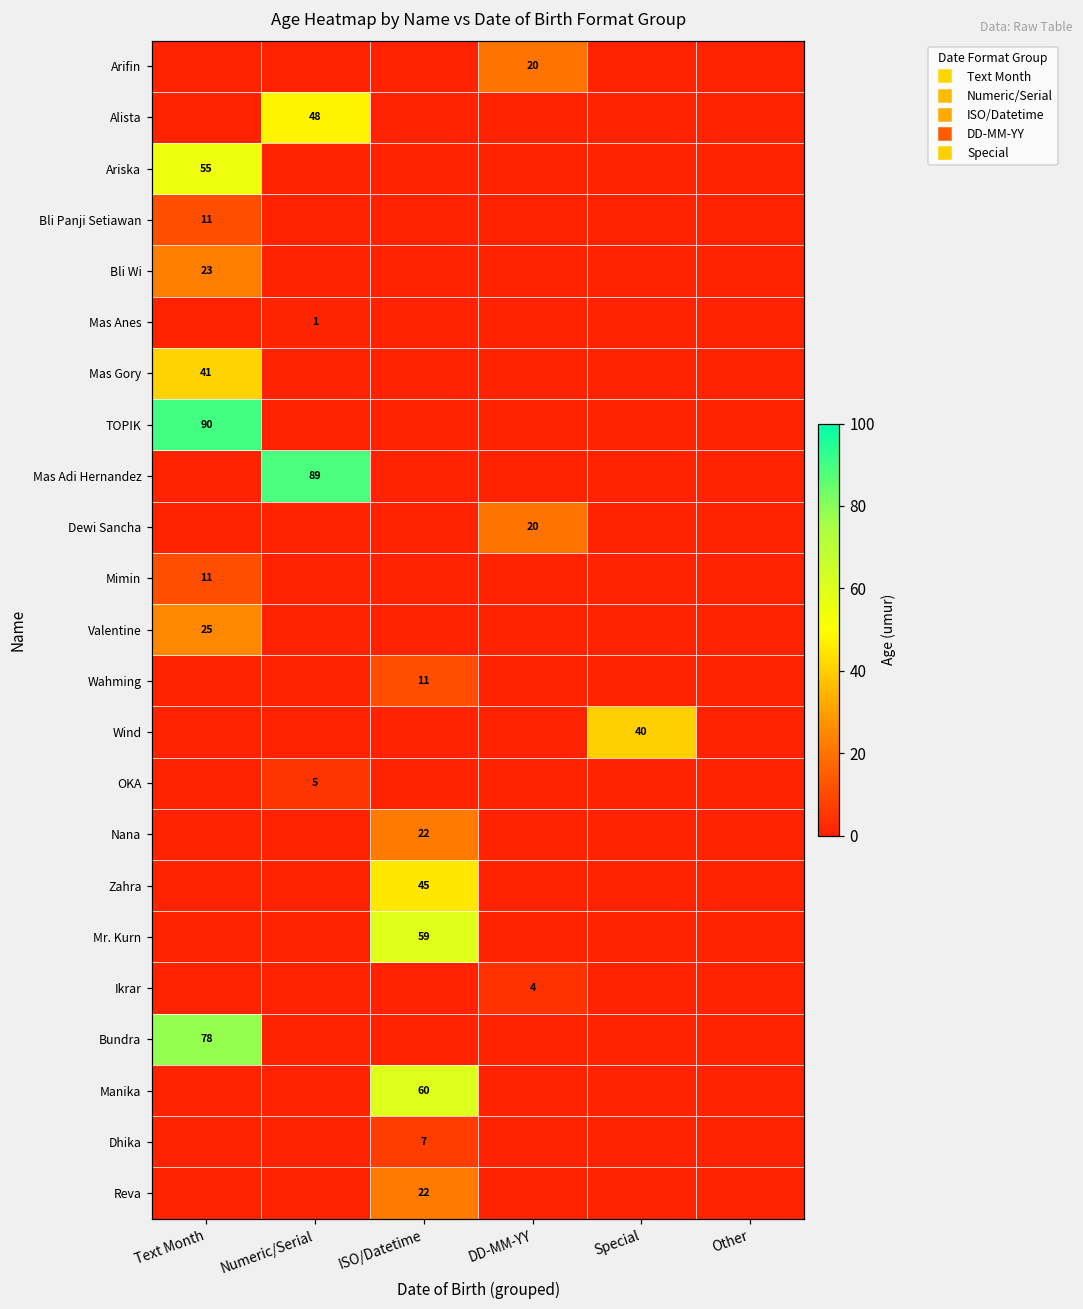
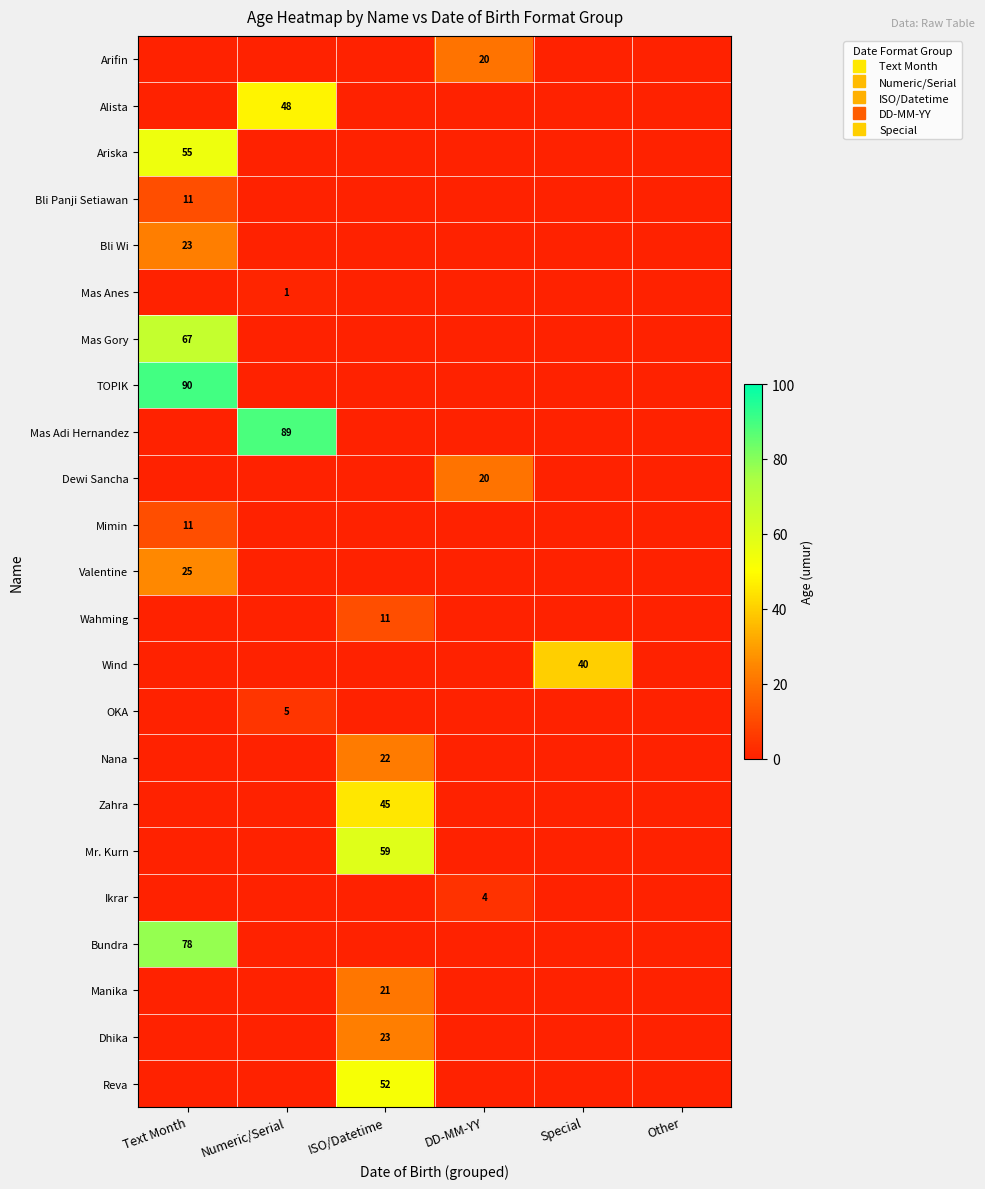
  {
    "Arifin": {
      "DD-MM-YY": 20
    },
    "Alista": {
      "Numeric/Serial": 48
    },
    "Ariska": {
      "Text Month": 55
    },
    "Bli Panji Setiawan": {
      "Text Month": 11
    },
    "Bli Wi": {
      "Text Month": 23
    },
    "Mas Anes": {
      "Numeric/Serial": 1
    },
    "Mas Gory": {
-     "Text Month": 41
+     "Text Month": 67
    },
    "TOPIK": {
      "Text Month": 90
    },
    "Mas Adi Hernandez": {
      "Numeric/Serial": 89
    },
    "Dewi Sancha": {
      "DD-MM-YY": 20
    },
    "Mimin": {
      "Text Month": 11
    },
    "Valentine": {
      "Text Month": 25
    },
    "Wahming": {
      "ISO/Datetime": 11
    },
    "Wind": {
      "Special": 40
    },
    "OKA": {
      "Numeric/Serial": 5
    },
    "Nana": {
      "ISO/Datetime": 22
    },
    "Zahra": {
      "ISO/Datetime": 45
    },
    "Mr. Kurn": {
      "ISO/Datetime": 59
    },
    "Ikrar": {
      "DD-MM-YY": 4
    },
    "Bundra": {
      "Text Month": 78
    },
    "Manika": {
-     "ISO/Datetime": 60
+     "ISO/Datetime": 21
    },
    "Dhika": {
-     "ISO/Datetime": 7
+     "ISO/Datetime": 23
    },
    "Reva": {
-     "ISO/Datetime": 22
+     "ISO/Datetime": 52
    }
  }
